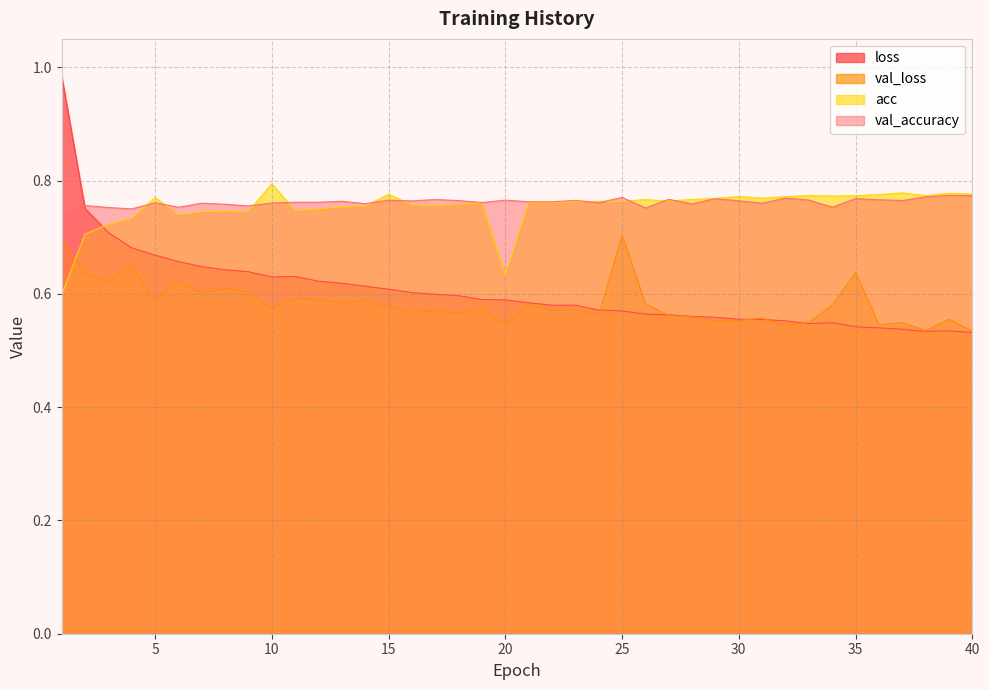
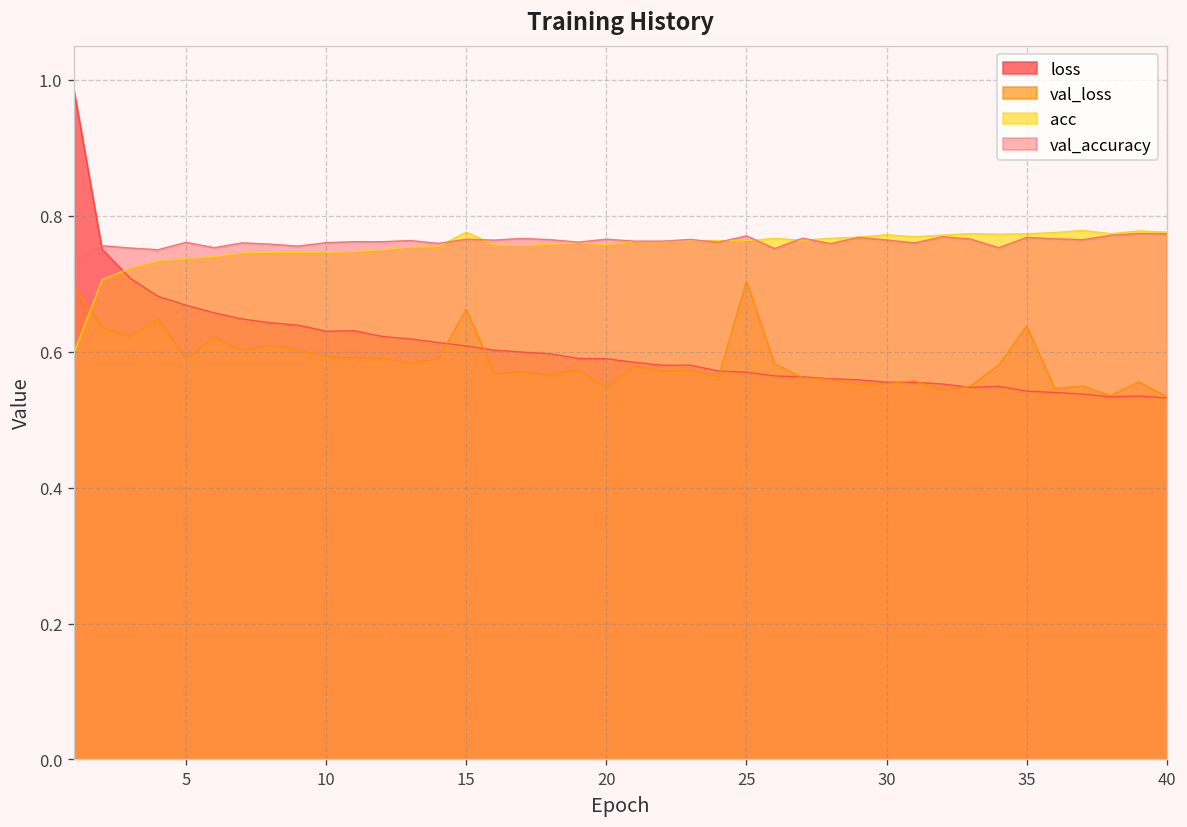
  {
    "val_loss": {
      "5": 0.59,
-     "10": 0.57,
-     "15": 0.58,
+     "10": 0.59,
+     "15": 0.66,
      "20": 0.55,
      "25": 0.70,
      "35": 0.64
    },
    "acc": {
-     "5": 0.77,
-     "10": 0.79,
+     "5": 0.74,
+     "10": 0.75,
      "15": 0.78,
-     "20": 0.63,
+     "20": 0.76,
      "25": 0.76,
      "30": 0.77,
      "35": 0.77
    }
  }
